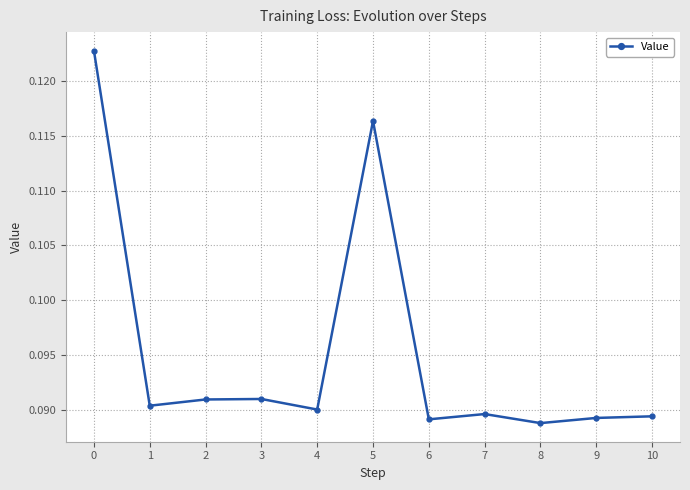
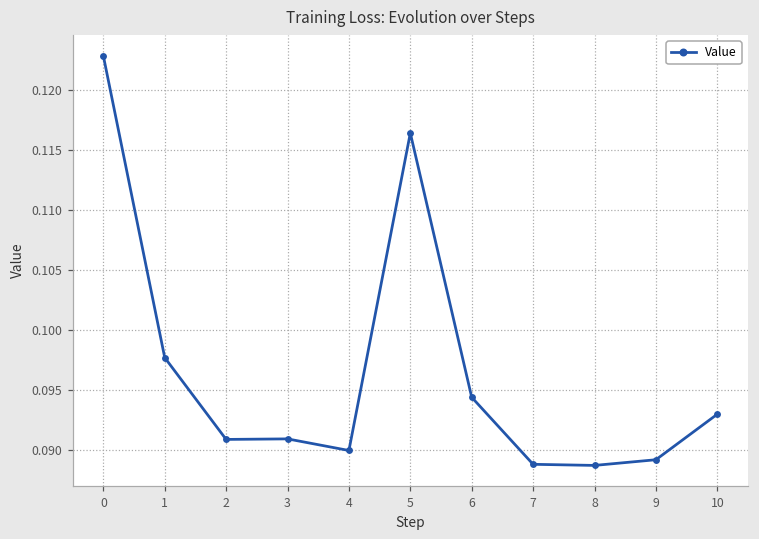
  {
    "0": 0.1228,
-   "1": 0.0904,
+   "1": 0.0977,
    "2": 0.0909,
    "3": 0.0910,
    "4": 0.0900,
    "5": 0.1164,
-   "6": 0.0891,
-   "7": 0.0896,
+   "6": 0.0944,
+   "7": 0.0889,
    "8": 0.0888,
    "9": 0.0892,
-   "10": 0.0894
+   "10": 0.0930
  }
